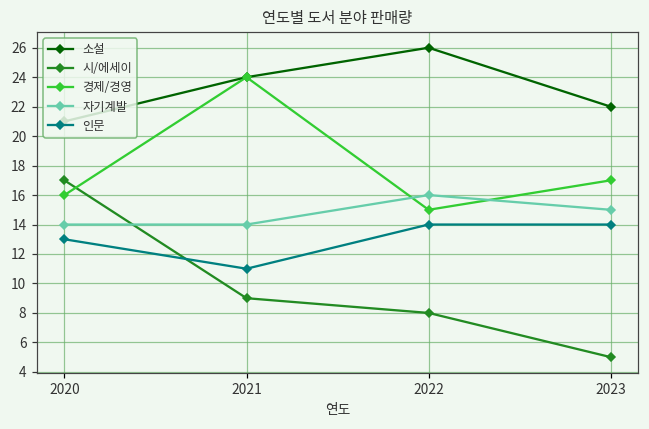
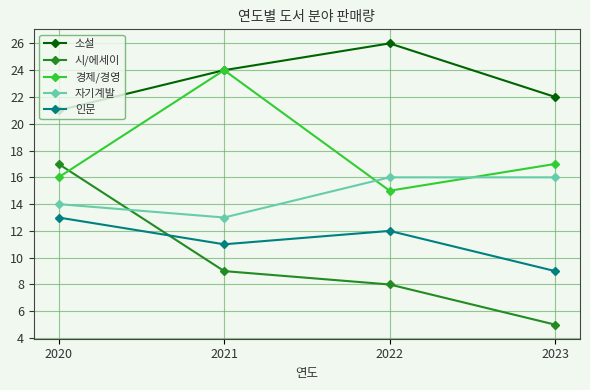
  {
    "소설": {
      "2022": 26,
      "2023": 22
    },
    "시/에세이": {
      "2020": 17,
      "2021": 9,
      "2022": 8,
      "2023": 5
    },
    "경제/경영": {
      "2020": 16,
      "2022": 15,
      "2023": 17
    },
    "자기계발": {
      "2020": 14,
-     "2021": 14,
+     "2021": 13,
      "2022": 16,
-     "2023": 15
+     "2023": 16
    },
    "인문": {
      "2020": 13,
      "2021": 11,
-     "2022": 14,
-     "2023": 14
+     "2022": 12,
+     "2023": 9
    }
  }
